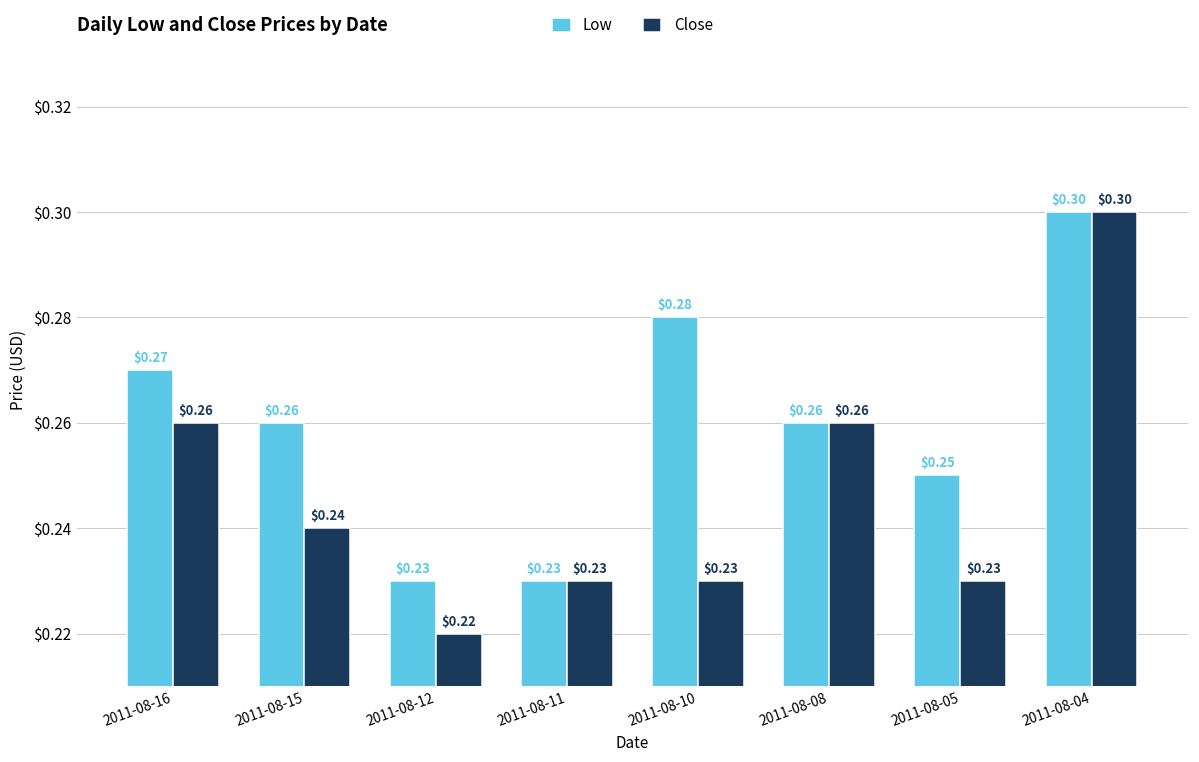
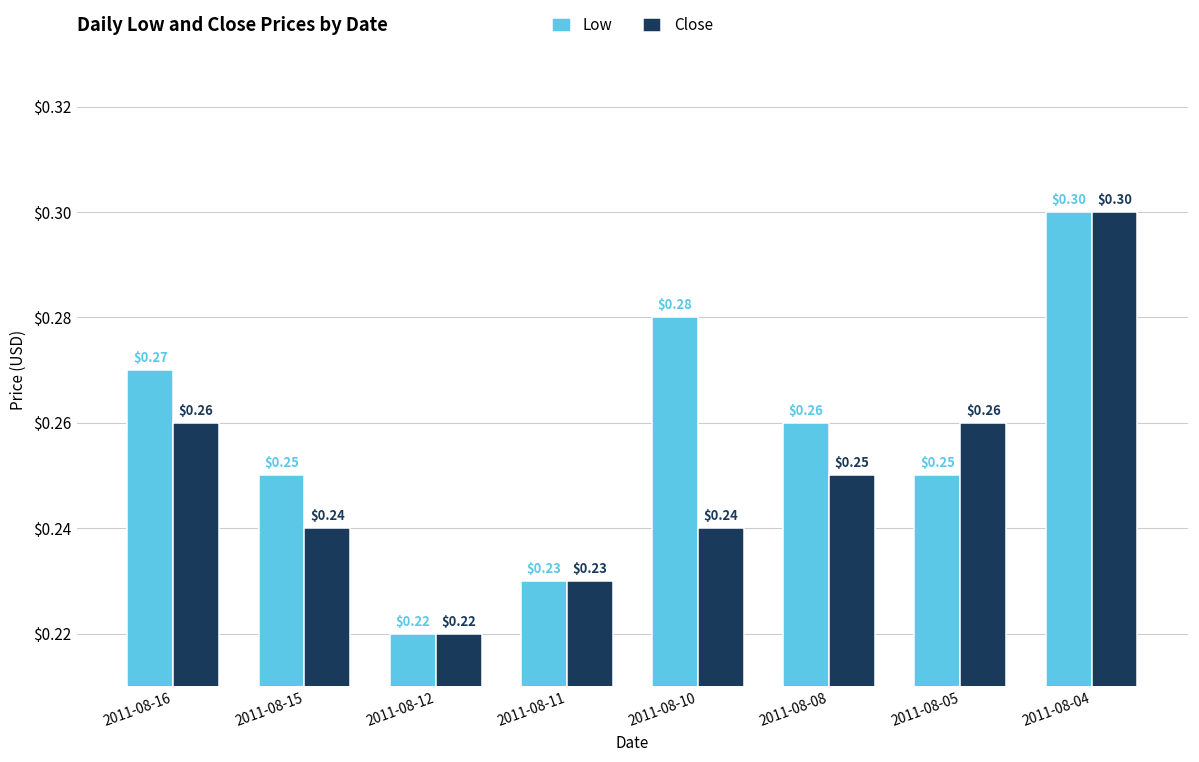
  {
    "Low": {
      "2011-08-16": "$0.27",
-     "2011-08-15": "$0.26",
-     "2011-08-12": "$0.23",
+     "2011-08-15": "$0.25",
+     "2011-08-12": "$0.22",
      "2011-08-11": "$0.23",
      "2011-08-10": "$0.28",
      "2011-08-08": "$0.26",
      "2011-08-05": "$0.25",
      "2011-08-04": "$0.30"
    },
    "Close": {
      "2011-08-16": "$0.26",
      "2011-08-15": "$0.24",
      "2011-08-12": "$0.22",
      "2011-08-11": "$0.23",
-     "2011-08-10": "$0.23",
-     "2011-08-08": "$0.26",
-     "2011-08-05": "$0.23",
+     "2011-08-10": "$0.24",
+     "2011-08-08": "$0.25",
+     "2011-08-05": "$0.26",
      "2011-08-04": "$0.30"
    }
  }
